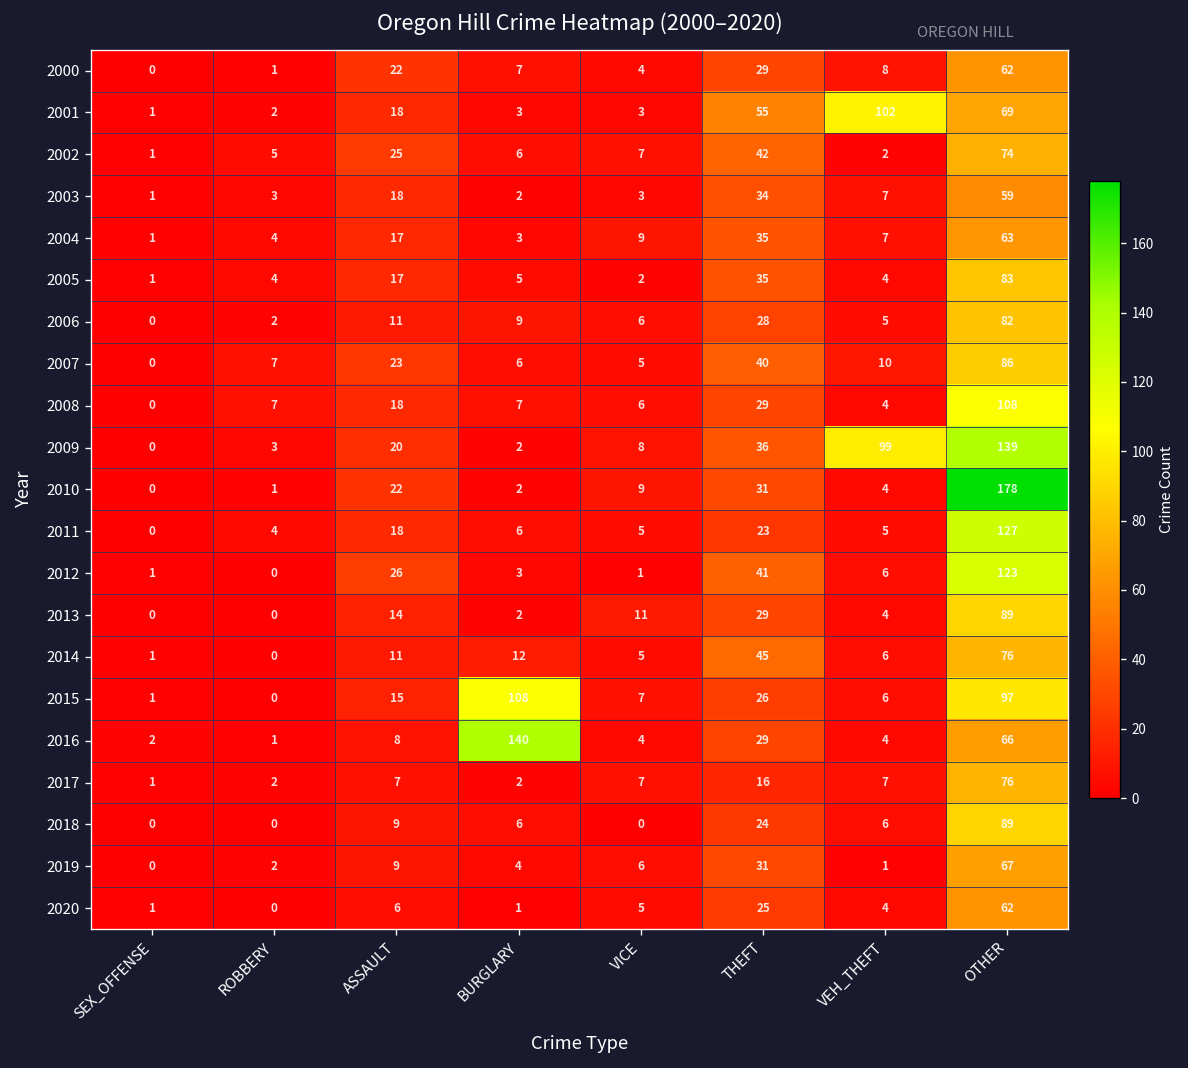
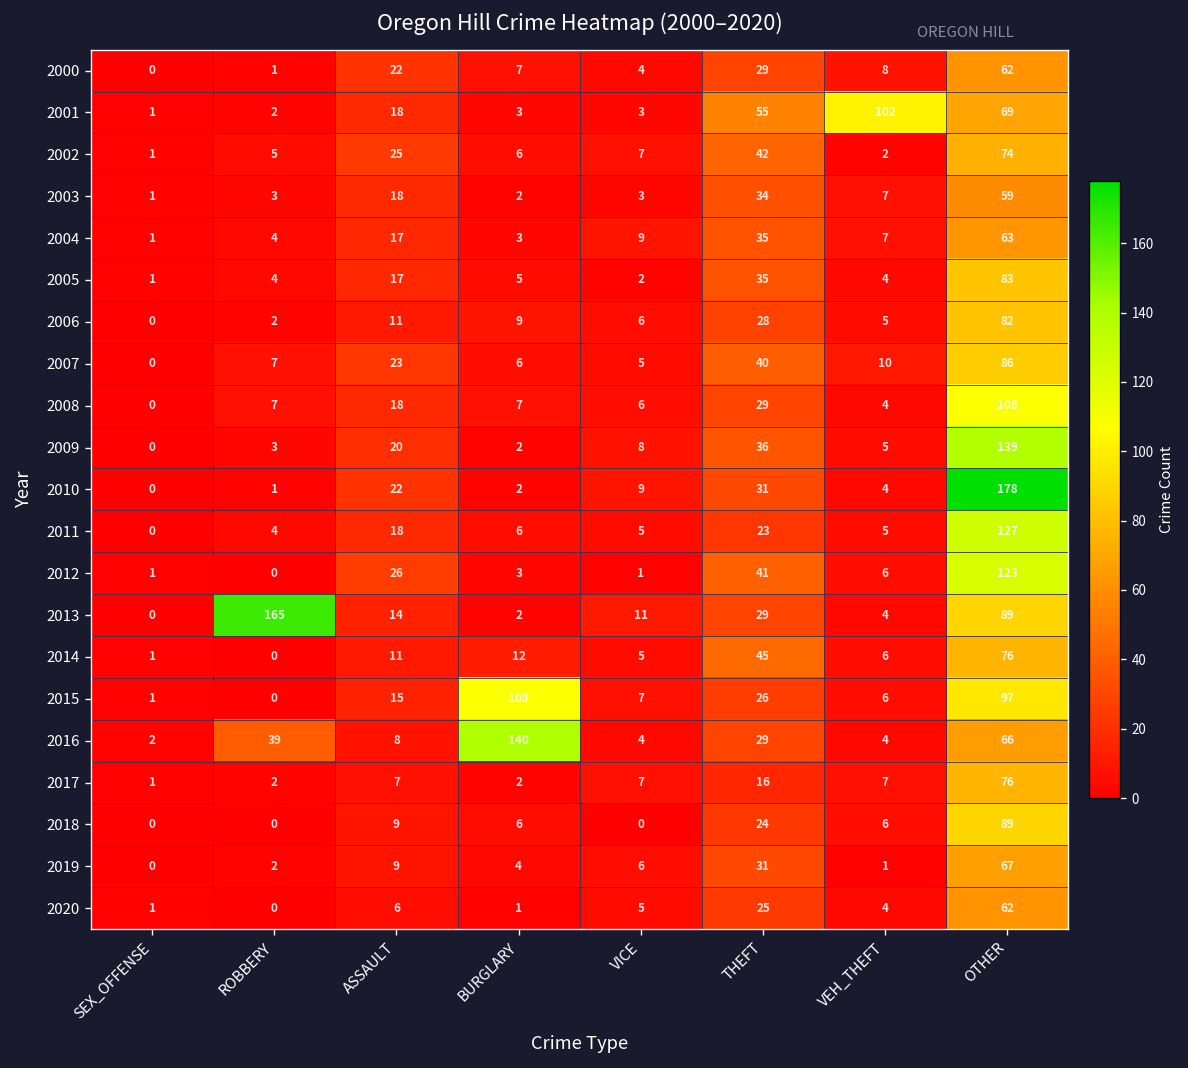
  {
    "2000": {
      "SEX_OFFENSE": 0,
      "ROBBERY": 1,
      "ASSAULT": 22,
      "BURGLARY": 7,
      "VICE": 4,
      "THEFT": 29,
      "VEH_THEFT": 8,
      "OTHER": 62
    },
    "2001": {
      "SEX_OFFENSE": 1,
      "ROBBERY": 2,
      "ASSAULT": 18,
      "BURGLARY": 3,
      "VICE": 3,
      "THEFT": 55,
      "VEH_THEFT": 102,
      "OTHER": 69
    },
    "2002": {
      "SEX_OFFENSE": 1,
      "ROBBERY": 5,
      "ASSAULT": 25,
      "BURGLARY": 6,
      "VICE": 7,
      "THEFT": 42,
      "VEH_THEFT": 2,
      "OTHER": 74
    },
    "2003": {
      "SEX_OFFENSE": 1,
      "ROBBERY": 3,
      "ASSAULT": 18,
      "BURGLARY": 2,
      "VICE": 3,
      "THEFT": 34,
      "VEH_THEFT": 7,
      "OTHER": 59
    },
    "2004": {
      "SEX_OFFENSE": 1,
      "ROBBERY": 4,
      "ASSAULT": 17,
      "BURGLARY": 3,
      "VICE": 9,
      "THEFT": 35,
      "VEH_THEFT": 7,
      "OTHER": 63
    },
    "2005": {
      "SEX_OFFENSE": 1,
      "ROBBERY": 4,
      "ASSAULT": 17,
      "BURGLARY": 5,
      "VICE": 2,
      "THEFT": 35,
      "VEH_THEFT": 4,
      "OTHER": 83
    },
    "2006": {
      "SEX_OFFENSE": 0,
      "ROBBERY": 2,
      "ASSAULT": 11,
      "BURGLARY": 9,
      "VICE": 6,
      "THEFT": 28,
      "VEH_THEFT": 5,
      "OTHER": 82
    },
    "2007": {
      "SEX_OFFENSE": 0,
      "ROBBERY": 7,
      "ASSAULT": 23,
      "BURGLARY": 6,
      "VICE": 5,
      "THEFT": 40,
      "VEH_THEFT": 10,
      "OTHER": 86
    },
    "2008": {
      "SEX_OFFENSE": 0,
      "ROBBERY": 7,
      "ASSAULT": 18,
      "BURGLARY": 7,
      "VICE": 6,
      "THEFT": 29,
      "VEH_THEFT": 4,
      "OTHER": 108
    },
    "2009": {
      "SEX_OFFENSE": 0,
      "ROBBERY": 3,
      "ASSAULT": 20,
      "BURGLARY": 2,
      "VICE": 8,
      "THEFT": 36,
-     "VEH_THEFT": 99,
+     "VEH_THEFT": 5,
      "OTHER": 139
    },
    "2010": {
      "SEX_OFFENSE": 0,
      "ROBBERY": 1,
      "ASSAULT": 22,
      "BURGLARY": 2,
      "VICE": 9,
      "THEFT": 31,
      "VEH_THEFT": 4,
      "OTHER": 178
    },
    "2011": {
      "SEX_OFFENSE": 0,
      "ROBBERY": 4,
      "ASSAULT": 18,
      "BURGLARY": 6,
      "VICE": 5,
      "THEFT": 23,
      "VEH_THEFT": 5,
      "OTHER": 127
    },
    "2012": {
      "SEX_OFFENSE": 1,
      "ROBBERY": 0,
      "ASSAULT": 26,
      "BURGLARY": 3,
      "VICE": 1,
      "THEFT": 41,
      "VEH_THEFT": 6,
      "OTHER": 123
    },
    "2013": {
      "SEX_OFFENSE": 0,
-     "ROBBERY": 0,
+     "ROBBERY": 165,
      "ASSAULT": 14,
      "BURGLARY": 2,
      "VICE": 11,
      "THEFT": 29,
      "VEH_THEFT": 4,
      "OTHER": 89
    },
    "2014": {
      "SEX_OFFENSE": 1,
      "ROBBERY": 0,
      "ASSAULT": 11,
      "BURGLARY": 12,
      "VICE": 5,
      "THEFT": 45,
      "VEH_THEFT": 6,
      "OTHER": 76
    },
    "2015": {
      "SEX_OFFENSE": 1,
      "ROBBERY": 0,
      "ASSAULT": 15,
      "BURGLARY": 108,
      "VICE": 7,
      "THEFT": 26,
      "VEH_THEFT": 6,
      "OTHER": 97
    },
    "2016": {
      "SEX_OFFENSE": 2,
-     "ROBBERY": 1,
+     "ROBBERY": 39,
      "ASSAULT": 8,
      "BURGLARY": 140,
      "VICE": 4,
      "THEFT": 29,
      "VEH_THEFT": 4,
      "OTHER": 66
    },
    "2017": {
      "SEX_OFFENSE": 1,
      "ROBBERY": 2,
      "ASSAULT": 7,
      "BURGLARY": 2,
      "VICE": 7,
      "THEFT": 16,
      "VEH_THEFT": 7,
      "OTHER": 76
    },
    "2018": {
      "SEX_OFFENSE": 0,
      "ROBBERY": 0,
      "ASSAULT": 9,
      "BURGLARY": 6,
      "VICE": 0,
      "THEFT": 24,
      "VEH_THEFT": 6,
      "OTHER": 89
    },
    "2019": {
      "SEX_OFFENSE": 0,
      "ROBBERY": 2,
      "ASSAULT": 9,
      "BURGLARY": 4,
      "VICE": 6,
      "THEFT": 31,
      "VEH_THEFT": 1,
      "OTHER": 67
    },
    "2020": {
      "SEX_OFFENSE": 1,
      "ROBBERY": 0,
      "ASSAULT": 6,
      "BURGLARY": 1,
      "VICE": 5,
      "THEFT": 25,
      "VEH_THEFT": 4,
      "OTHER": 62
    }
  }
